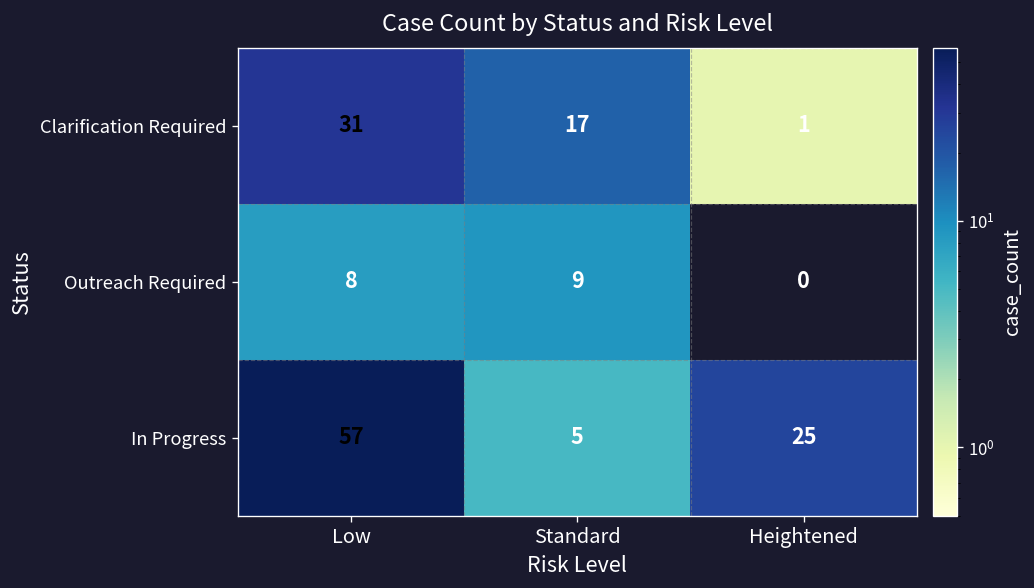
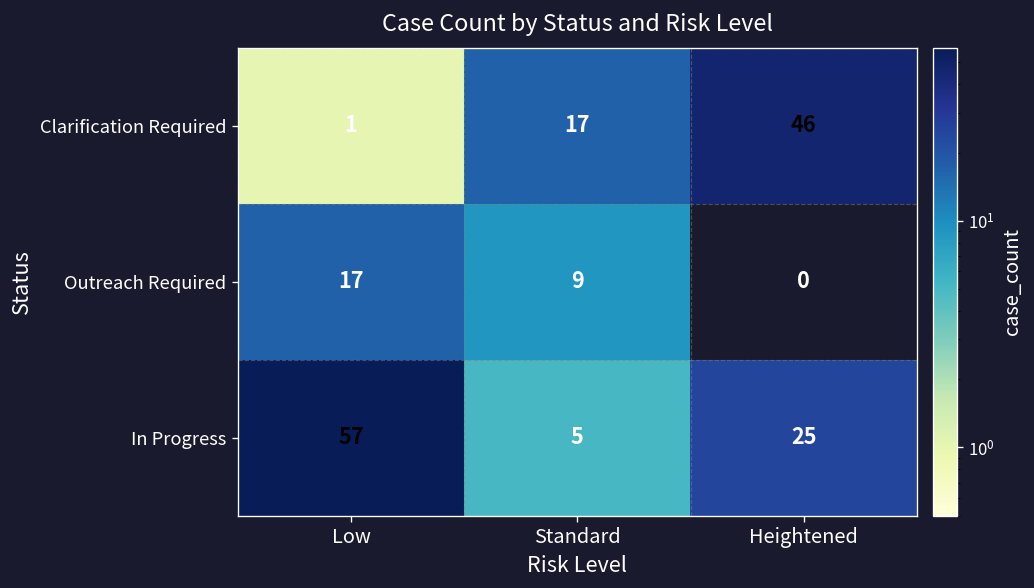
  {
    "Clarification Required": {
-     "Low": 31,
+     "Low": 1,
      "Standard": 17,
-     "Heightened": 1
+     "Heightened": 46
    },
    "Outreach Required": {
-     "Low": 8,
+     "Low": 17,
      "Standard": 9,
      "Heightened": 0
    },
    "In Progress": {
      "Low": 57,
      "Standard": 5,
      "Heightened": 25
    }
  }
